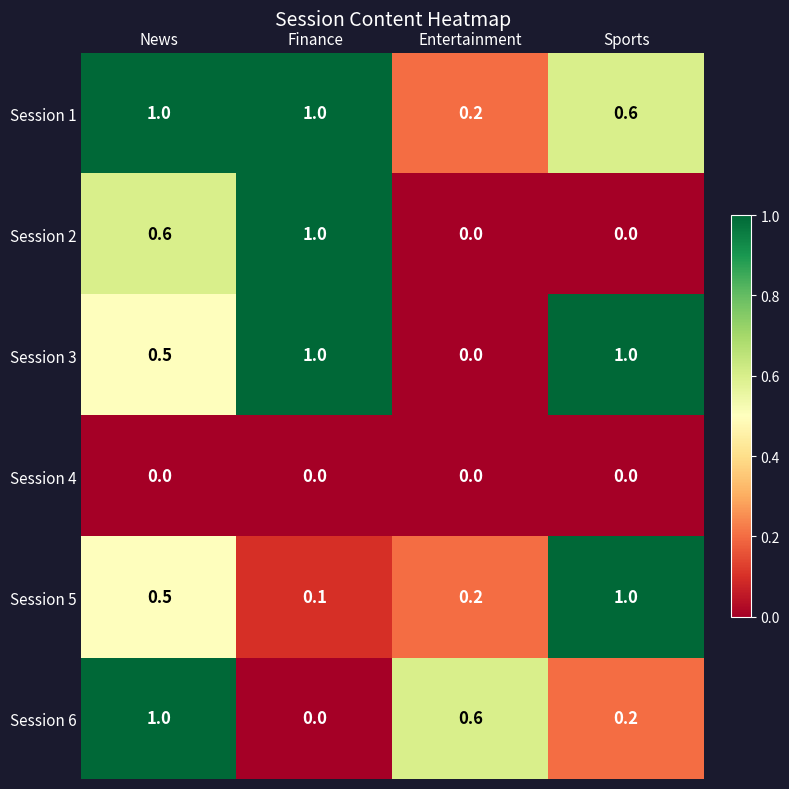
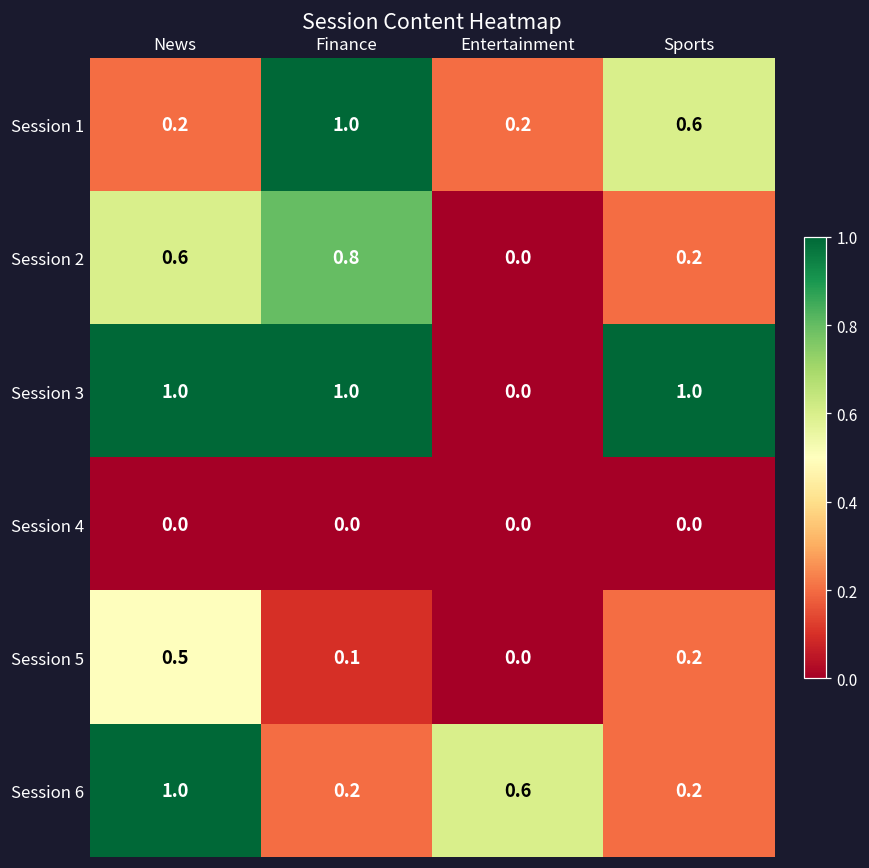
  {
    "Session 1": {
-     "News": 1.0,
+     "News": 0.2,
      "Finance": 1.0,
      "Entertainment": 0.2,
      "Sports": 0.6
    },
    "Session 2": {
      "News": 0.6,
-     "Finance": 1.0,
+     "Finance": 0.8,
      "Entertainment": 0.0,
-     "Sports": 0.0
+     "Sports": 0.2
    },
    "Session 3": {
-     "News": 0.5,
+     "News": 1.0,
      "Finance": 1.0,
      "Entertainment": 0.0,
      "Sports": 1.0
    },
    "Session 4": {
      "News": 0.0,
      "Finance": 0.0,
      "Entertainment": 0.0,
      "Sports": 0.0
    },
    "Session 5": {
      "News": 0.5,
      "Finance": 0.1,
-     "Entertainment": 0.2,
-     "Sports": 1.0
+     "Entertainment": 0.0,
+     "Sports": 0.2
    },
    "Session 6": {
      "News": 1.0,
-     "Finance": 0.0,
+     "Finance": 0.2,
      "Entertainment": 0.6,
      "Sports": 0.2
    }
  }
